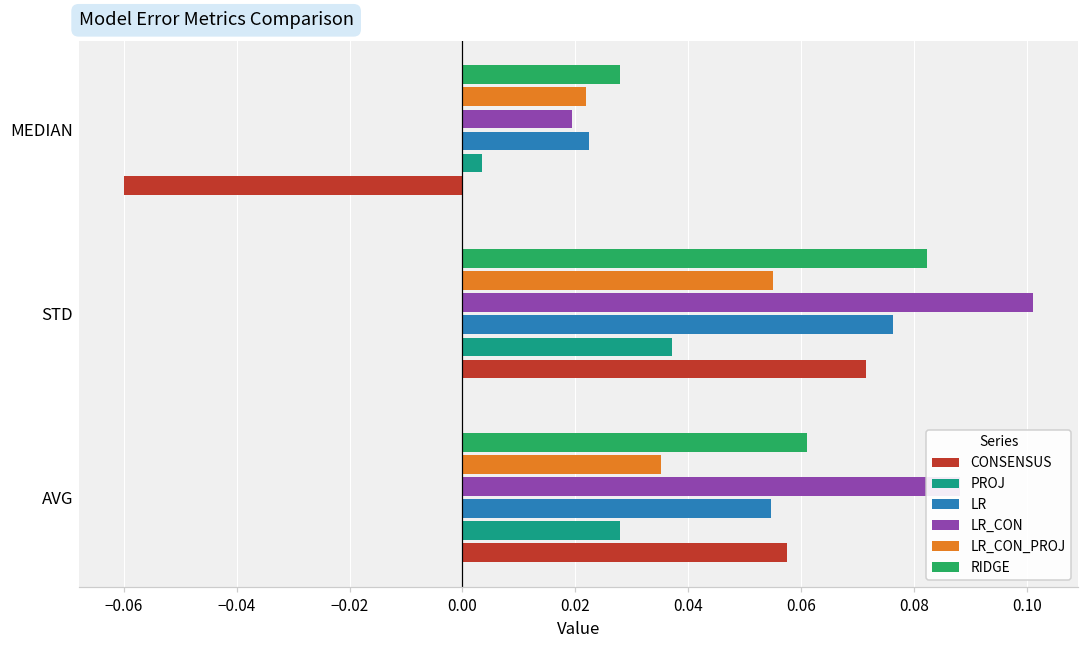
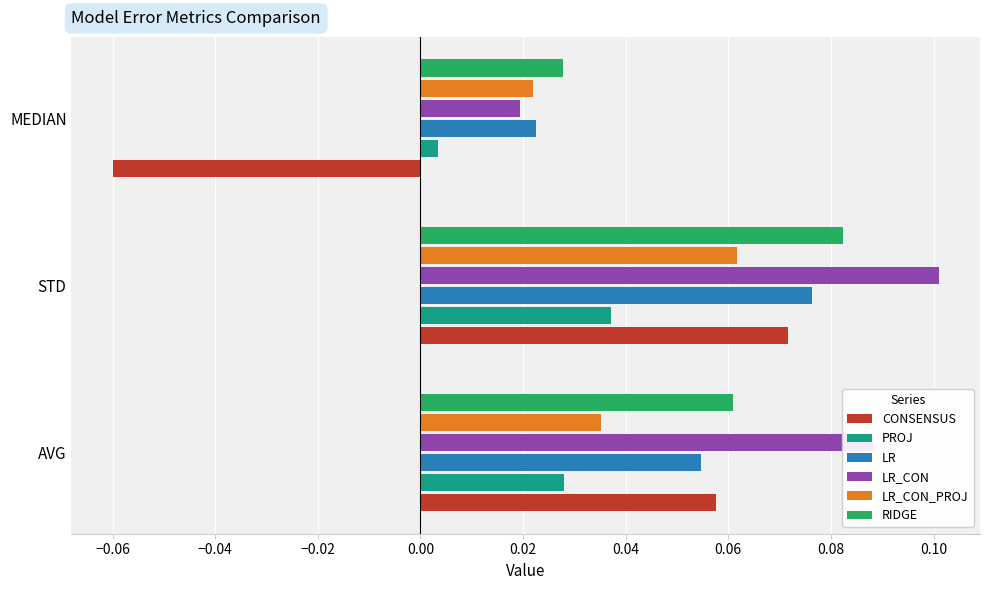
  {
    "CONSENSUS": {
      "MEDIAN": -0.060,
      "STD": 0.072,
      "AVG": 0.058
    },
    "LR": {
      "MEDIAN": 0.022,
      "STD": 0.076,
      "AVG": 0.055
    },
    "LR_CON": {
      "MEDIAN": 0.019,
      "STD": 0.101
    },
    "LR_CON_PROJ": {
      "MEDIAN": 0.022,
-     "STD": 0.055,
+     "STD": 0.062,
      "AVG": 0.035
    }
  }
